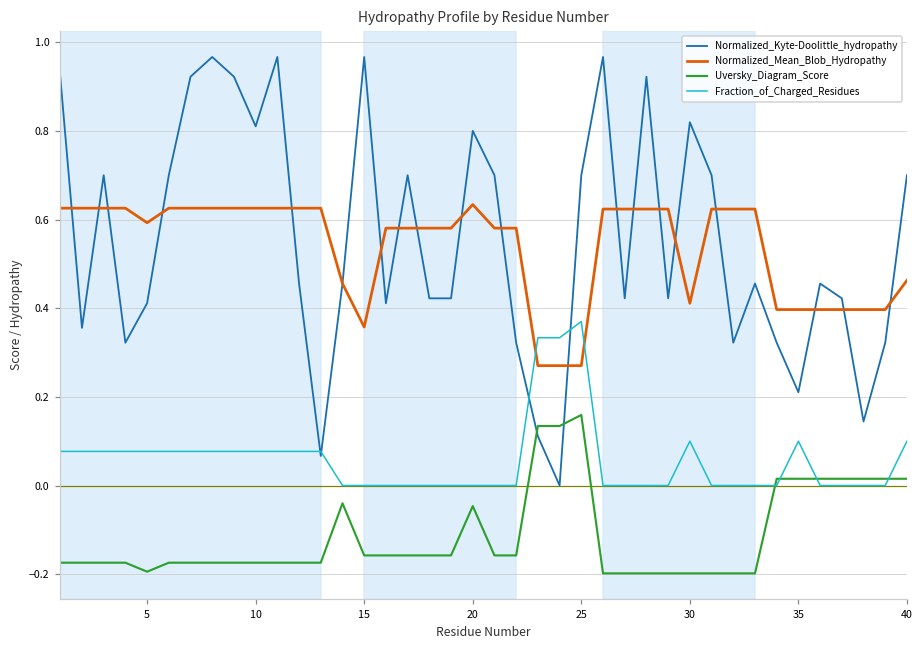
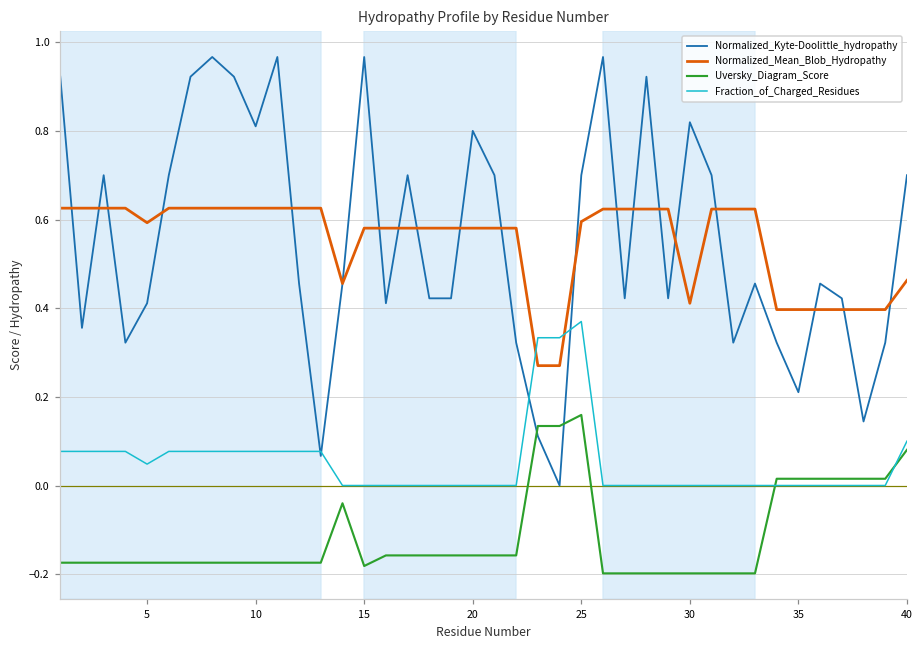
  {
    "Normalized_Kyte-Doolittle_hydropathy": {
      "5": 0.41,
      "10": 0.81,
      "15": 0.97,
      "20": 0.80,
      "25": 0.70,
      "30": 0.82,
      "35": 0.21,
      "40": 0.70
    },
    "Normalized_Mean_Blob_Hydropathy": {
      "5": 0.59,
      "10": 0.63,
-     "15": 0.36,
-     "20": 0.63,
-     "25": 0.27,
+     "15": 0.58,
+     "20": 0.58,
+     "25": 0.60,
      "30": 0.41,
      "35": 0.40,
      "40": 0.46
    },
    "Uversky_Diagram_Score": {
-     "5": -0.19,
+     "5": -0.17,
      "10": -0.17,
-     "15": -0.16,
-     "20": -0.05,
+     "15": -0.18,
+     "20": -0.16,
      "25": 0.16,
      "30": -0.20,
      "35": 0.02,
-     "40": 0.02
+     "40": 0.08
    },
    "Fraction_of_Charged_Residues": {
-     "5": 0.08,
+     "5": 0.05,
      "10": 0.08,
      "15": 0.00,
      "20": 0.00,
      "25": 0.37,
-     "30": 0.1,
-     "35": 0.1,
+     "30": 0.0,
+     "35": 0.0,
      "40": 0.10
    }
  }
